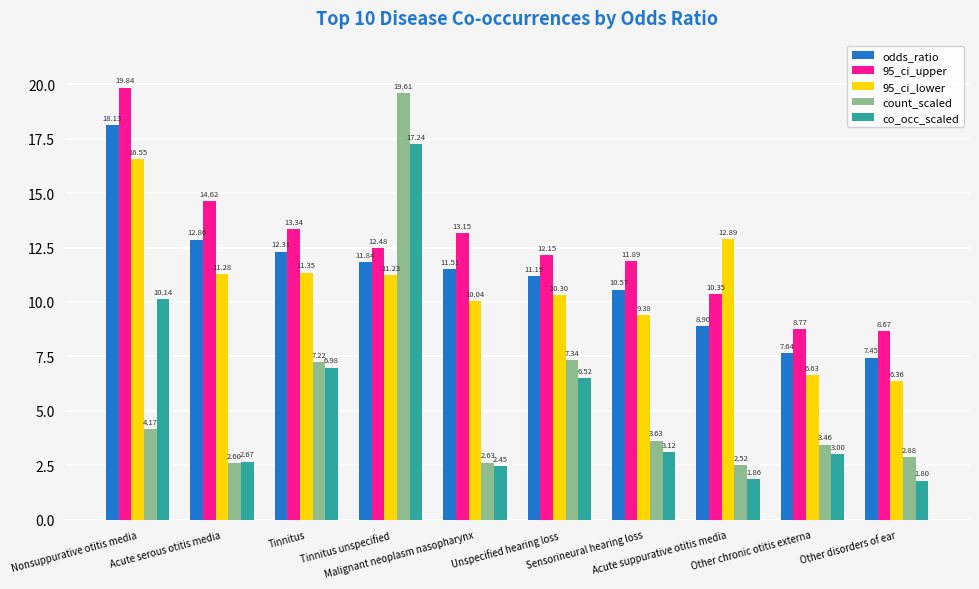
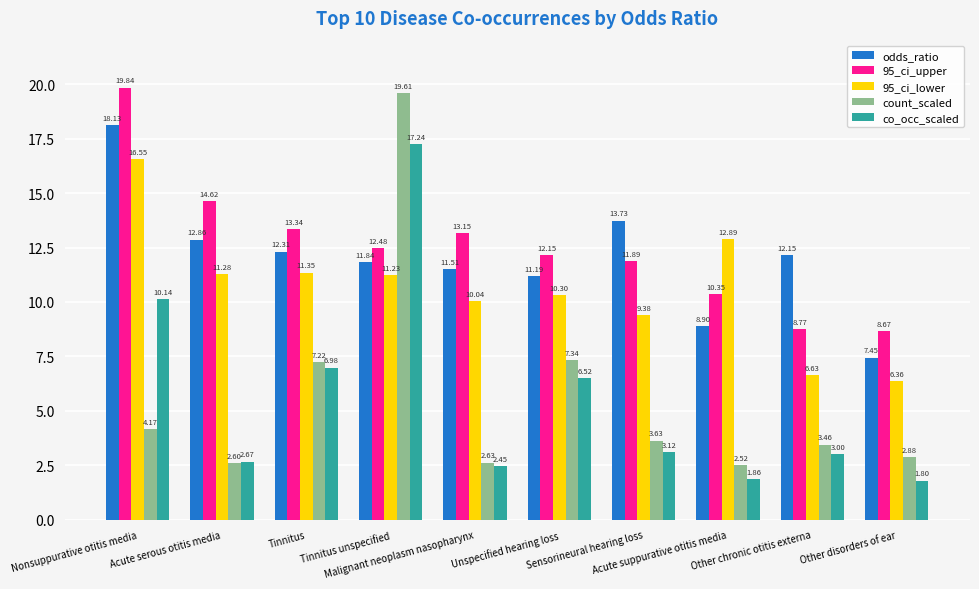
  {
    "odds_ratio": {
      "Nonsuppurative otitis media": 18.13,
      "Acute serous otitis media": 12.86,
      "Tinnitus": 12.31,
      "Tinnitus unspecified": 11.84,
      "Malignant neoplasm nasopharynx": 11.51,
      "Unspecified hearing loss": 11.19,
-     "Sensorineural hearing loss": 10.57,
+     "Sensorineural hearing loss": 13.73,
      "Acute suppurative otitis media": 8.90,
-     "Other chronic otitis externa": 7.64,
+     "Other chronic otitis externa": 12.15,
      "Other disorders of ear": 7.45
    },
    "95_ci_upper": {
      "Nonsuppurative otitis media": 19.84,
      "Acute serous otitis media": 14.62,
      "Tinnitus": 13.34,
      "Tinnitus unspecified": 12.48,
      "Malignant neoplasm nasopharynx": 13.15,
      "Unspecified hearing loss": 12.15,
      "Sensorineural hearing loss": 11.89,
      "Acute suppurative otitis media": 10.35,
      "Other chronic otitis externa": 8.77,
      "Other disorders of ear": 8.67
    },
    "95_ci_lower": {
      "Nonsuppurative otitis media": 16.55,
      "Acute serous otitis media": 11.28,
      "Tinnitus": 11.35,
      "Tinnitus unspecified": 11.23,
      "Malignant neoplasm nasopharynx": 10.04,
      "Unspecified hearing loss": 10.30,
      "Sensorineural hearing loss": 9.38,
      "Acute suppurative otitis media": 12.89,
      "Other chronic otitis externa": 6.63,
      "Other disorders of ear": 6.36
    },
    "count_scaled": {
      "Nonsuppurative otitis media": 4.17,
      "Acute serous otitis media": 2.60,
      "Tinnitus": 7.22,
      "Tinnitus unspecified": 19.61,
      "Malignant neoplasm nasopharynx": 2.63,
      "Unspecified hearing loss": 7.34,
      "Sensorineural hearing loss": 3.63,
      "Acute suppurative otitis media": 2.52,
      "Other chronic otitis externa": 3.46,
      "Other disorders of ear": 2.88
    },
    "co_occ_scaled": {
      "Nonsuppurative otitis media": 10.14,
      "Acute serous otitis media": 2.67,
      "Tinnitus": 6.98,
      "Tinnitus unspecified": 17.24,
      "Malignant neoplasm nasopharynx": 2.45,
      "Unspecified hearing loss": 6.52,
      "Sensorineural hearing loss": 3.12,
      "Acute suppurative otitis media": 1.86,
      "Other chronic otitis externa": 3.00,
      "Other disorders of ear": 1.80
    }
  }
